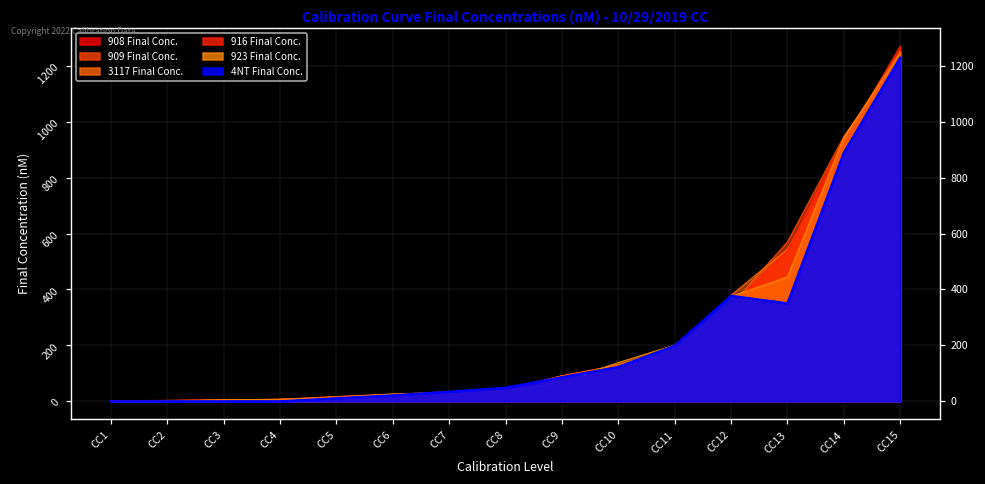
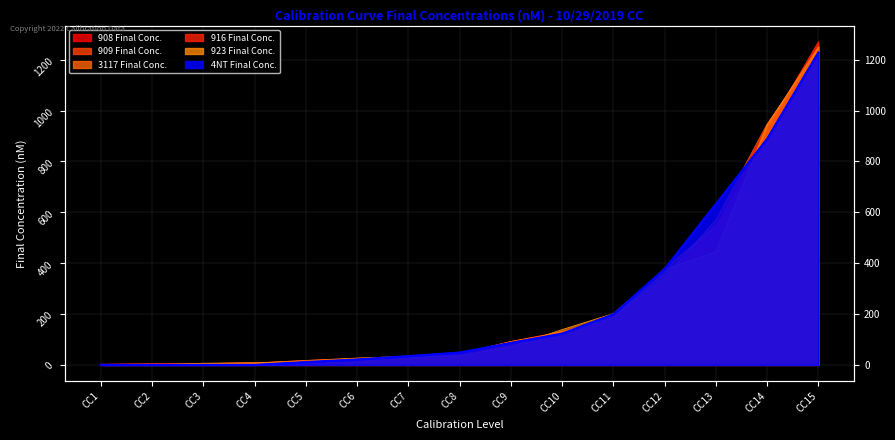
  {
    "4NT Final Conc.": {
-     "CC13": 350,
+     "CC13": 630,
      "CC14": 890
    }
  }
